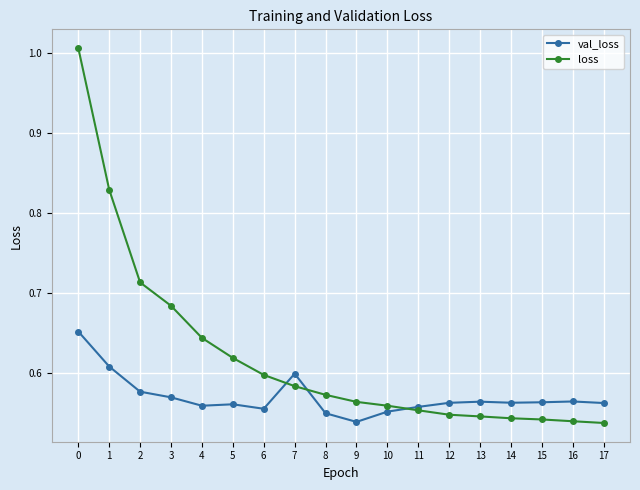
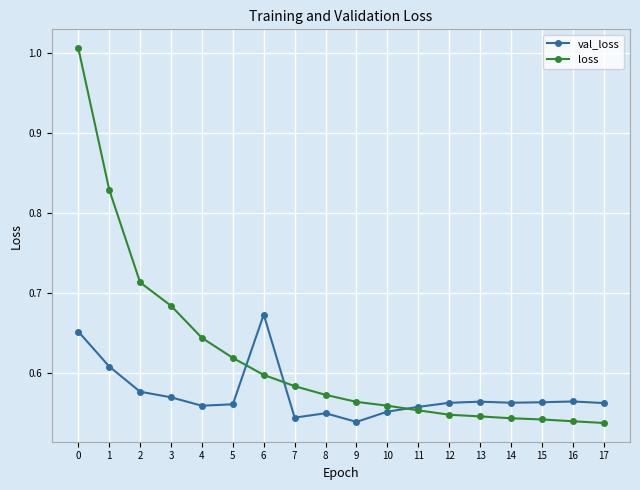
  {
    "val_loss": {
      "0": 0.65,
      "1": 0.61,
      "2": 0.58,
      "3": 0.57,
      "4": 0.56,
      "5": 0.56,
-     "6": 0.55,
-     "7": 0.60,
+     "6": 0.67,
+     "7": 0.54,
      "8": 0.55,
      "9": 0.54,
      "10": 0.55,
      "11": 0.56,
      "12": 0.56,
      "13": 0.56,
      "14": 0.56,
      "15": 0.56,
      "16": 0.56,
      "17": 0.56
    },
    "loss": {
      "0": 1.01,
      "1": 0.83,
      "2": 0.71,
      "3": 0.68,
      "4": 0.64,
      "5": 0.62,
      "6": 0.60,
      "7": 0.58,
      "8": 0.57,
      "9": 0.56,
      "10": 0.56,
      "11": 0.55,
      "12": 0.55,
      "13": 0.55,
      "14": 0.54,
      "15": 0.54,
      "16": 0.54,
      "17": 0.54
    }
  }
